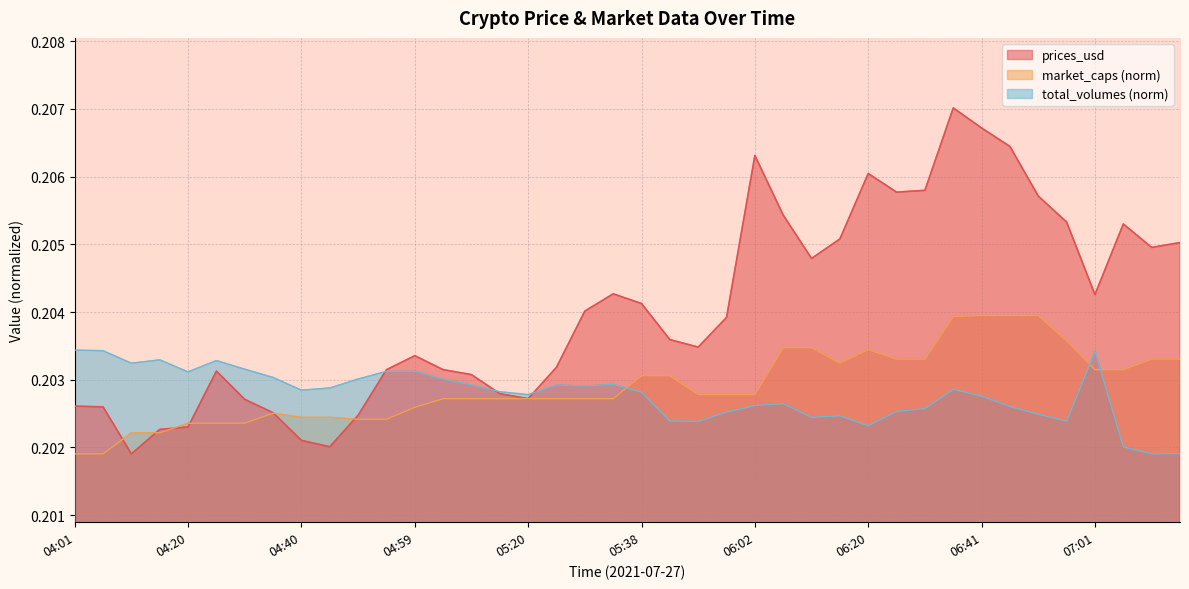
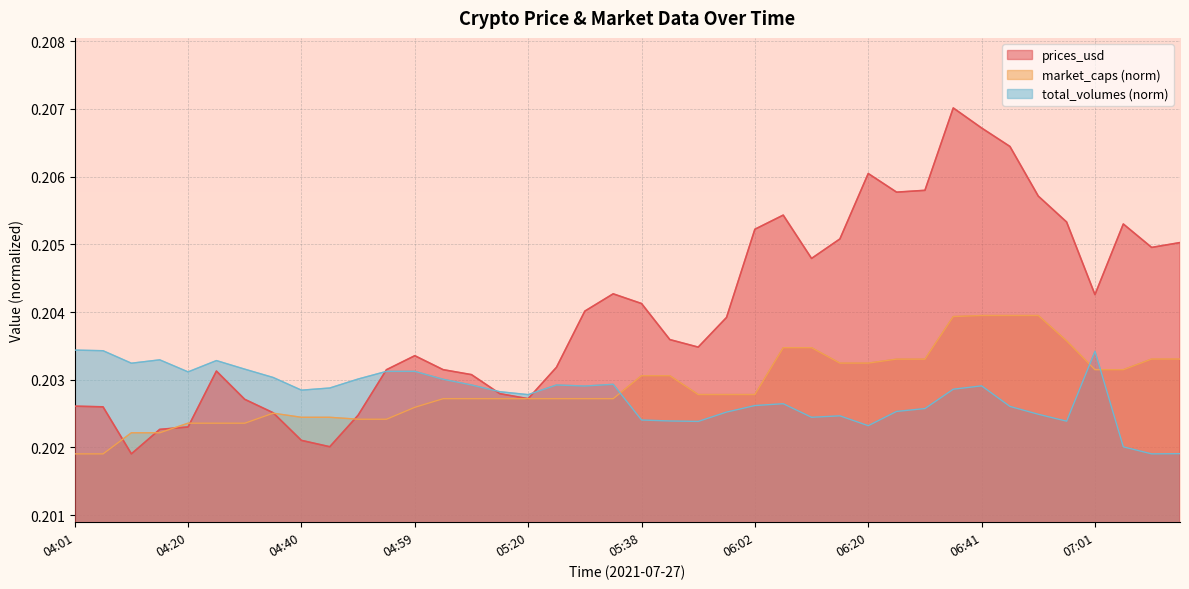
  {
    "prices_usd": {
      "04:01": 0.2026,
      "04:20": 0.2023,
      "04:40": 0.2021,
      "04:59": 0.2034,
      "05:38": 0.2041,
-     "06:02": 0.2063,
+     "06:02": 0.2052,
      "06:20": 0.2060,
      "06:41": 0.2067,
      "07:01": 0.2043
    },
    "market_caps (norm)": {
      "04:01": 0.2019,
      "04:20": 0.2024,
      "04:40": 0.2024,
      "04:59": 0.2026,
      "05:38": 0.2031,
      "06:02": 0.2028,
-     "06:20": 0.2034,
+     "06:20": 0.2032,
      "06:41": 0.2039,
      "07:01": 0.2031
    },
    "total_volumes (norm)": {
      "04:01": 0.2034,
      "04:20": 0.2031,
      "04:40": 0.2028,
      "04:59": 0.2031,
      "05:20": 0.2028,
-     "05:38": 0.2028,
+     "05:38": 0.2024,
      "06:02": 0.2026,
      "06:20": 0.2023,
-     "06:41": 0.2028,
+     "06:41": 0.2029,
      "07:01": 0.2034
    }
  }
